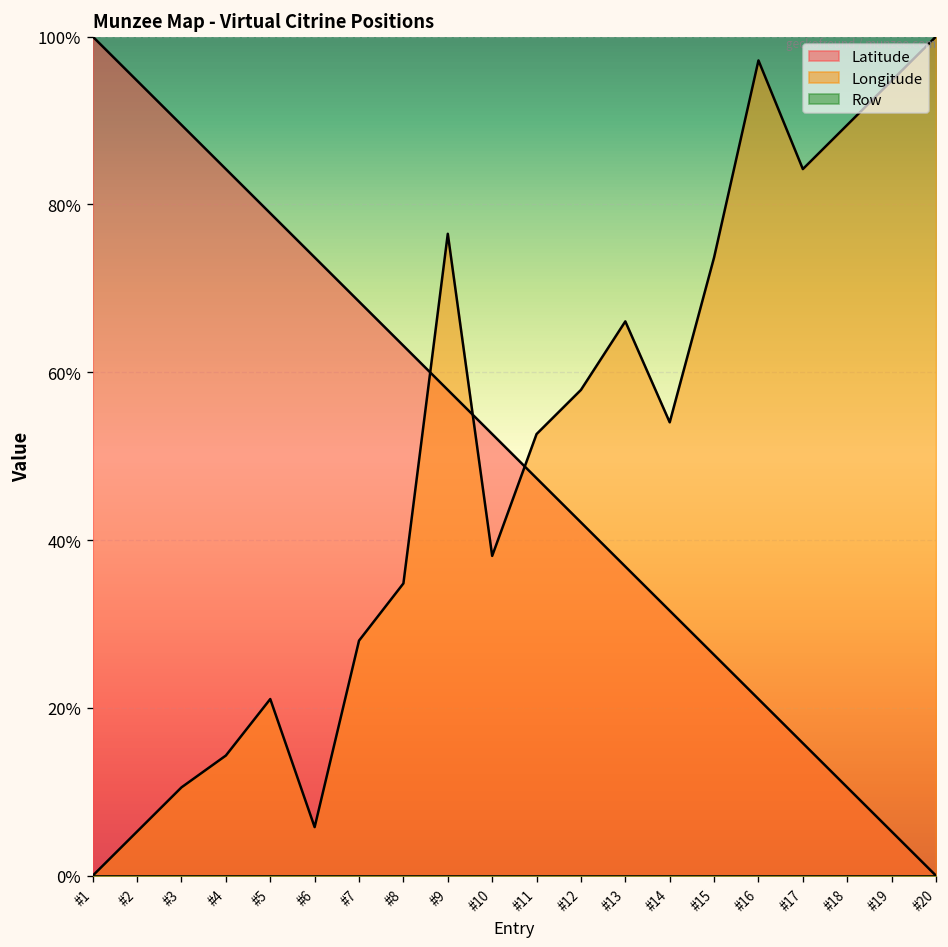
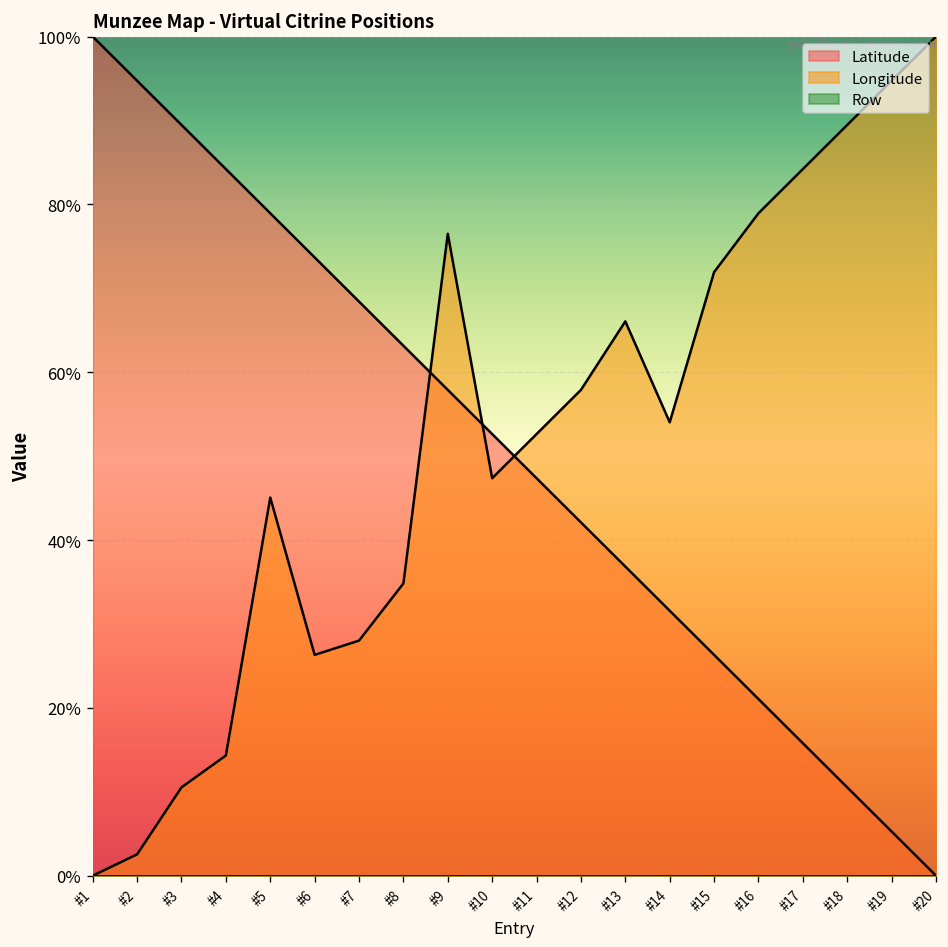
  {
    "Latitude": {
      "#1": "100%",
      "#2": "95%",
      "#3": "89%",
      "#4": "84%",
      "#5": "79%",
      "#6": "74%",
      "#7": "68%",
      "#8": "63%",
      "#9": "58%",
      "#10": "53%",
      "#11": "47%",
      "#12": "42%",
      "#13": "37%",
      "#14": "32%",
      "#15": "26%",
      "#16": "21%",
      "#17": "16%",
      "#18": "11%",
      "#19": "5%"
    },
    "Longitude": {
-     "#2": "5%",
+     "#2": "3%",
      "#3": "11%",
      "#4": "14%",
-     "#5": "21%",
-     "#6": "6%",
+     "#5": "45%",
+     "#6": "26%",
      "#7": "28%",
      "#8": "35%",
      "#9": "76%",
-     "#10": "38%",
+     "#10": "47%",
      "#11": "53%",
      "#12": "58%",
      "#13": "66%",
      "#14": "54%",
-     "#15": "74%",
-     "#16": "97%",
+     "#15": "72%",
+     "#16": "79%",
      "#17": "84%",
      "#18": "89%",
      "#20": "100%"
    },
    "Row": {
      "#2": "0%",
      "#3": "0%",
      "#4": "0%",
      "#5": "0%",
      "#6": "0%",
      "#7": "0%",
      "#8": "0%",
      "#9": "0%",
      "#10": "0%",
      "#11": "0%",
      "#12": "0%",
      "#13": "0%",
      "#14": "0%",
      "#15": "0%",
      "#16": "0%",
      "#17": "0%",
      "#18": "0%",
      "#19": "0%"
    }
  }
